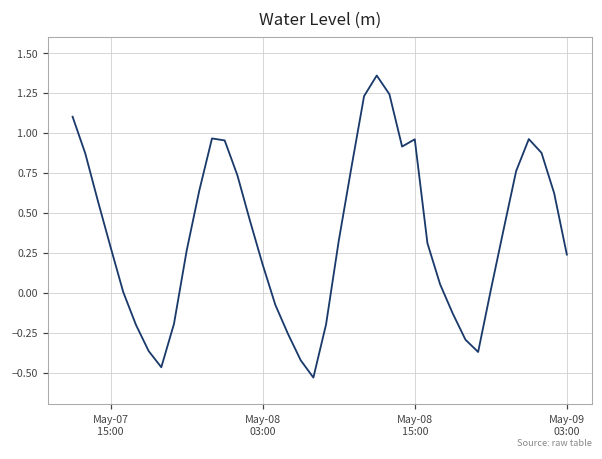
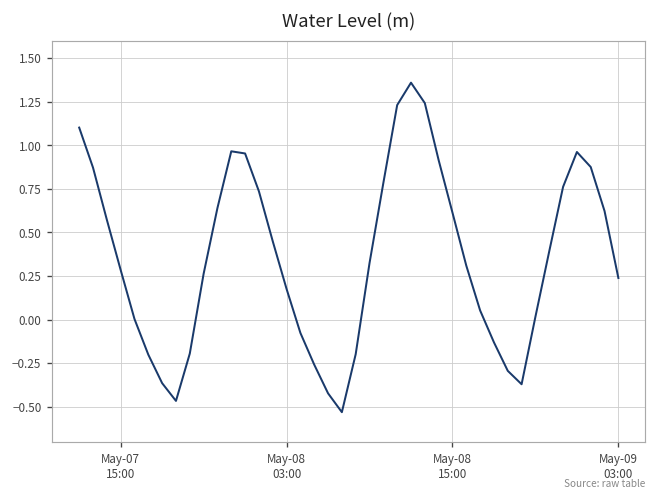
  {
    "May-07 15:00": 0.28,
    "May-08 03:00": 0.18,
-   "May-08 15:00": 0.96,
+   "May-08 15:00": 0.61,
    "May-09 03:00": 0.24
  }
